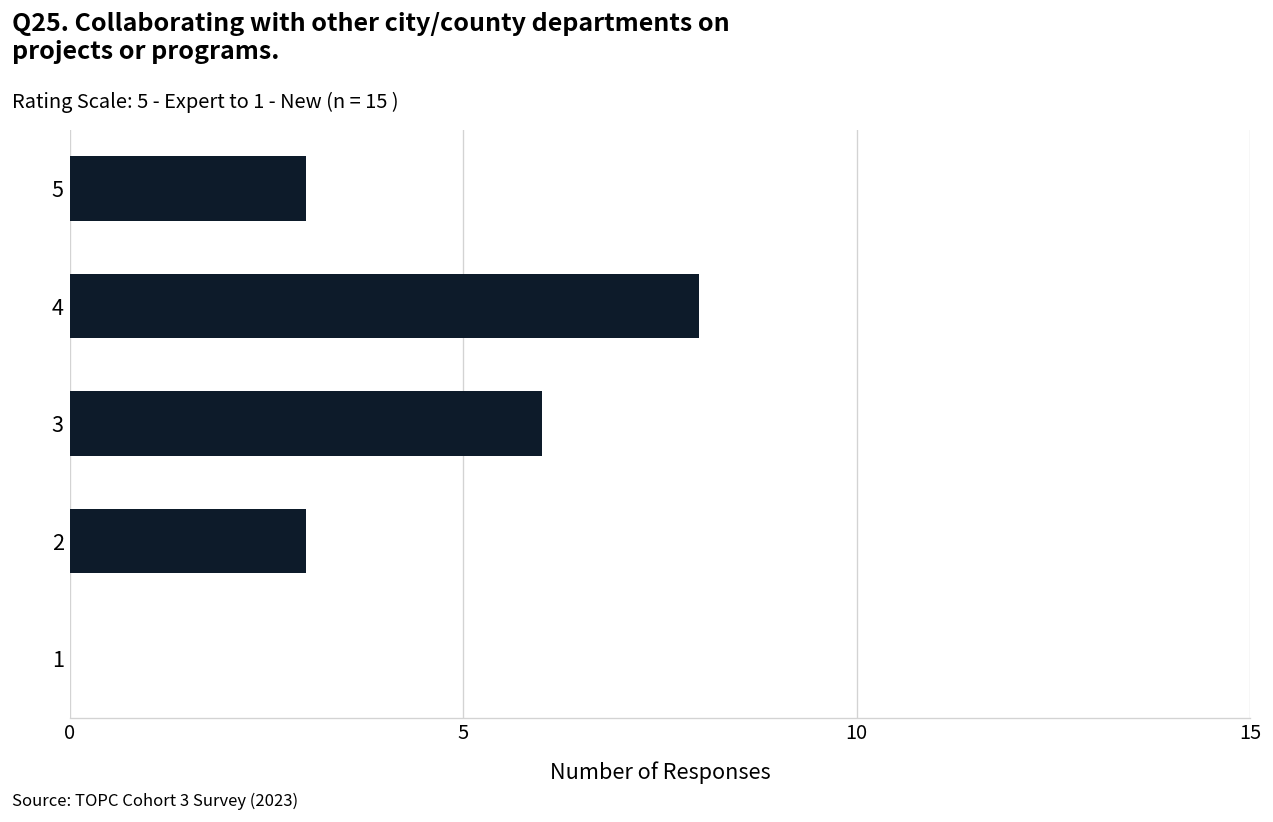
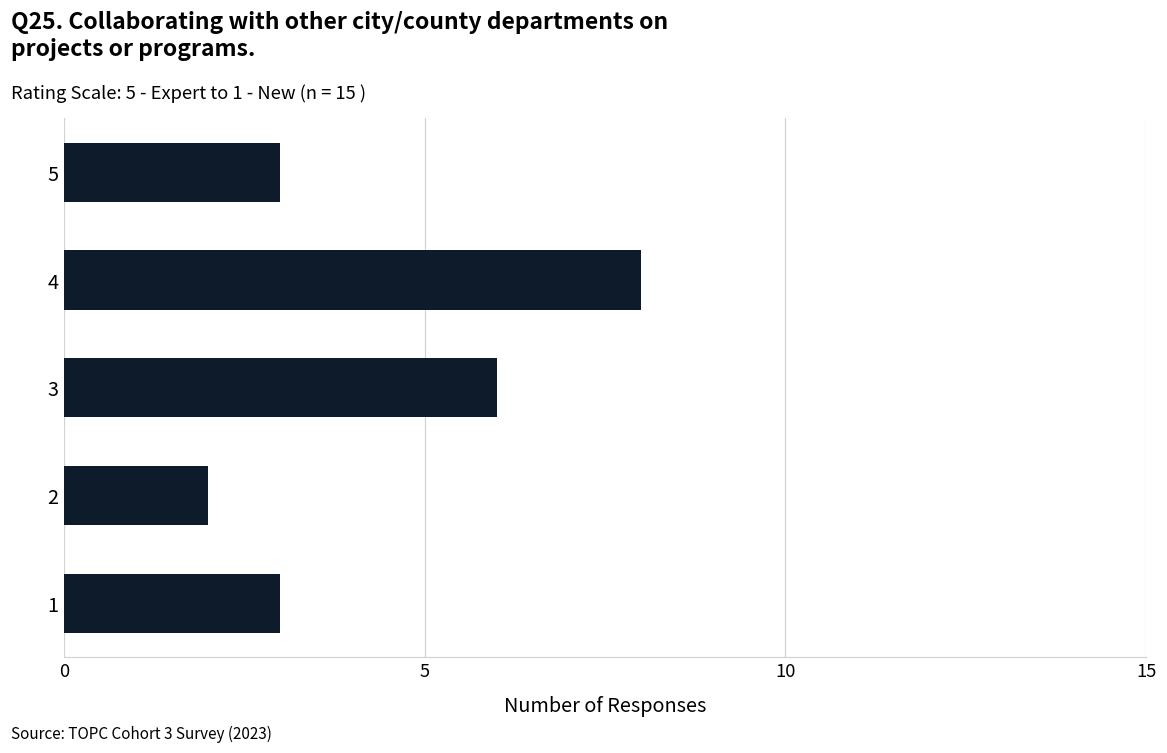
  {
    "5": 3,
    "4": 8,
    "3": 6,
-   "2": 3,
-   "1": 0
+   "2": 2,
+   "1": 3
  }
